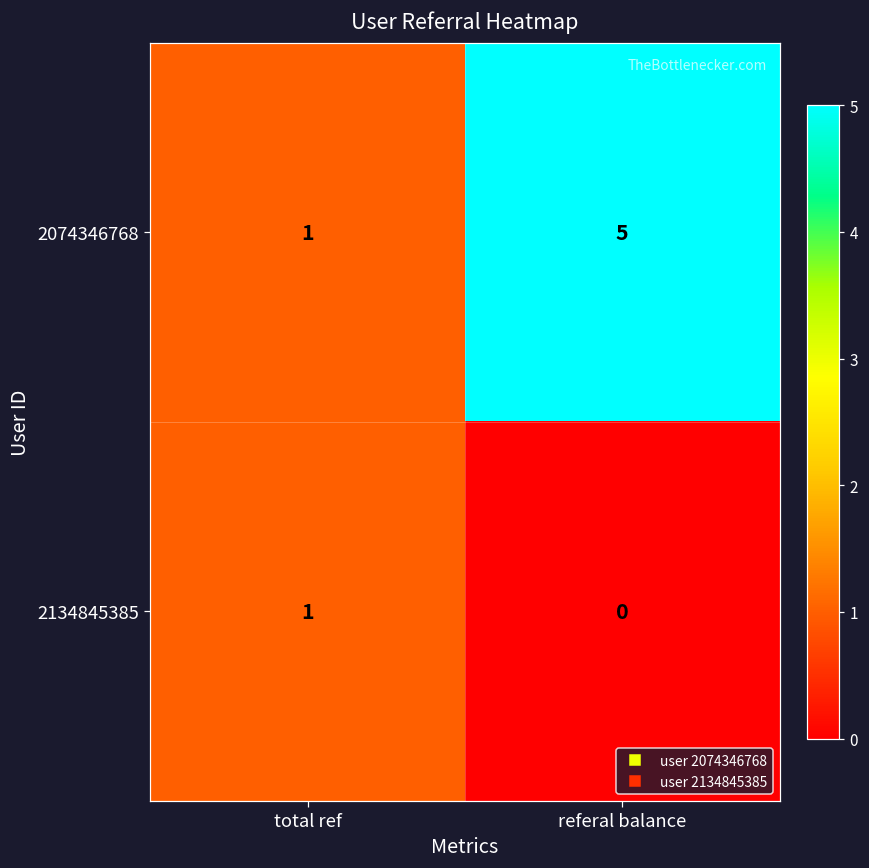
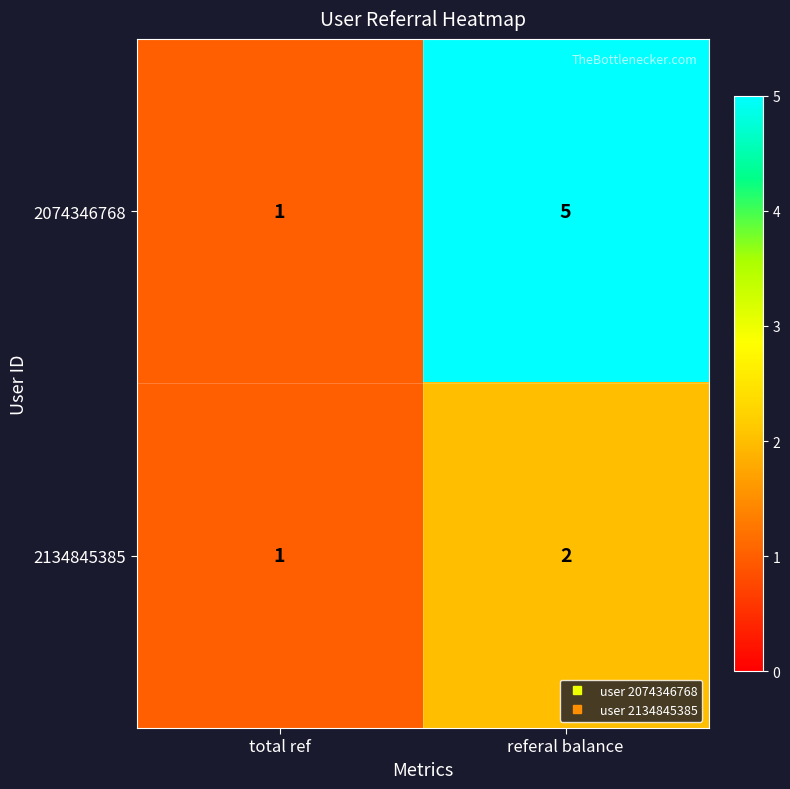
  {
    "2074346768": {
      "total ref": 1
    },
    "2134845385": {
      "total ref": 1,
-     "referal balance": 0
+     "referal balance": 2
    }
  }
